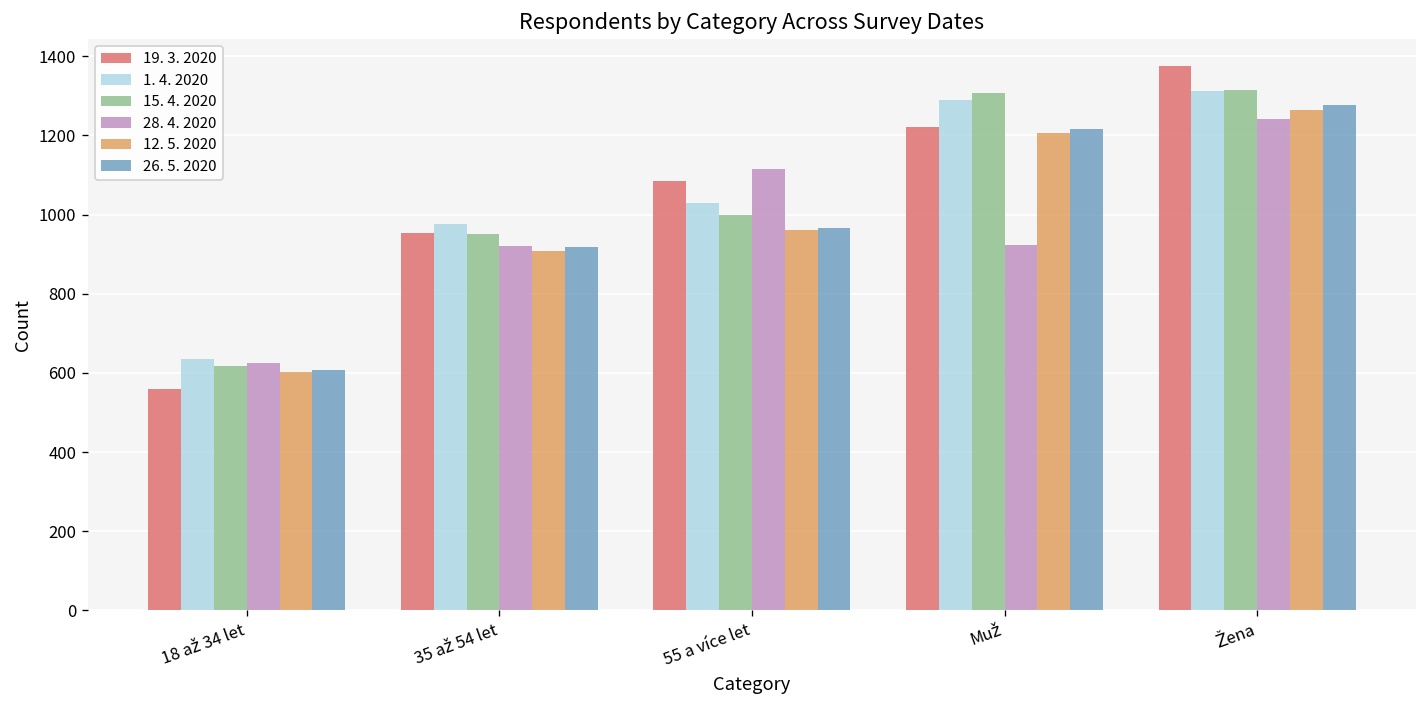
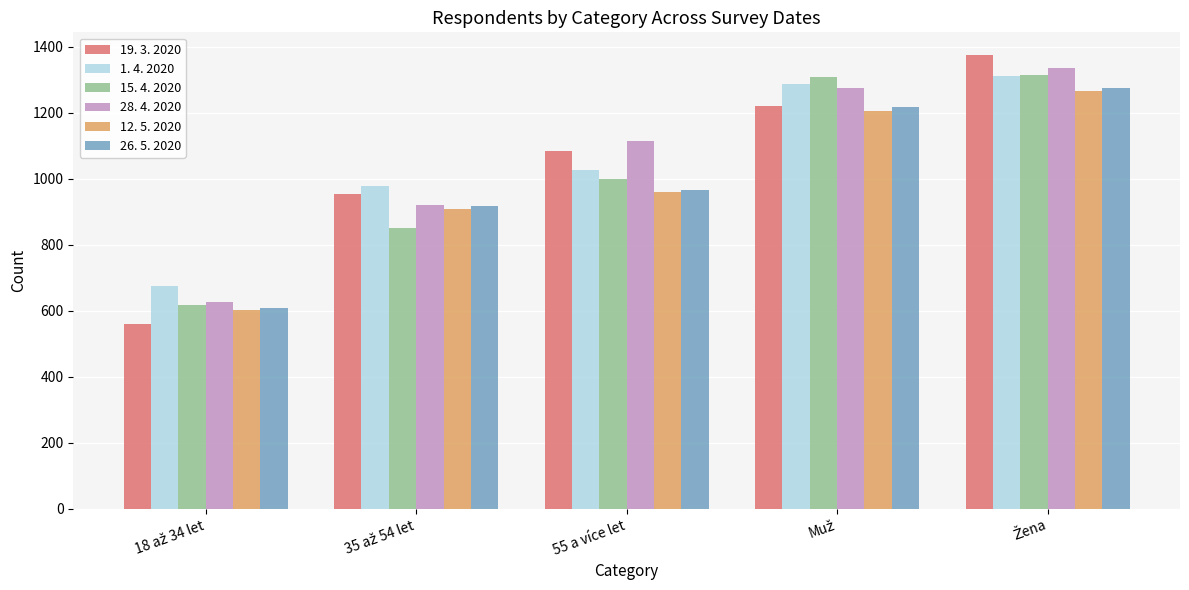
  {
    "1. 4. 2020": {
-     "18 až 34 let": 630,
+     "18 až 34 let": 670,
      "35 až 54 let": 980,
      "55 a více let": 1030,
      "Muž": 1290,
      "Žena": 1310
    },
    "15. 4. 2020": {
      "18 až 34 let": 620,
-     "35 až 54 let": 950,
+     "35 až 54 let": 850,
      "55 a více let": 1000,
      "Muž": 1310,
      "Žena": 1310
    },
    "28. 4. 2020": {
      "18 až 34 let": 630,
      "35 až 54 let": 920,
      "55 a více let": 1110,
-     "Muž": 920,
-     "Žena": 1240
+     "Muž": 1270,
+     "Žena": 1340
    },
    "26. 5. 2020": {
      "18 až 34 let": 610,
      "35 až 54 let": 920,
      "55 a více let": 970,
      "Muž": 1220,
      "Žena": 1280
    }
  }
